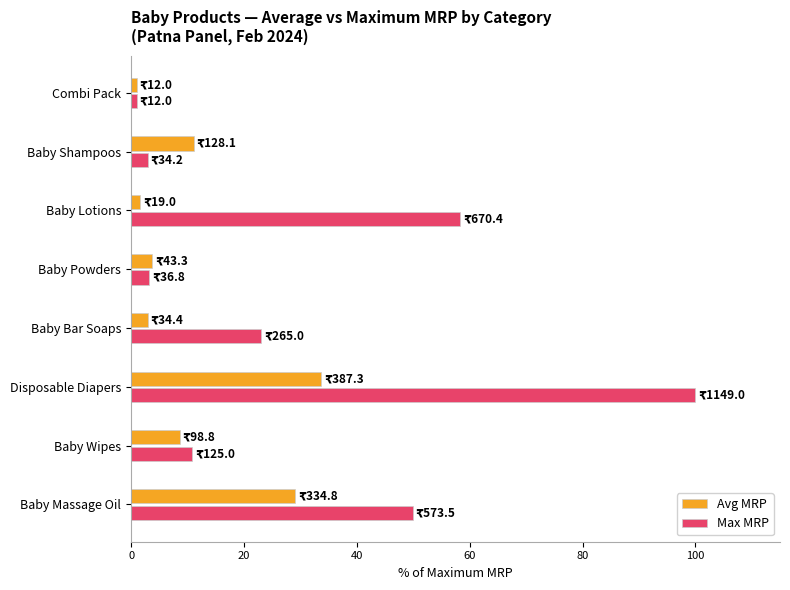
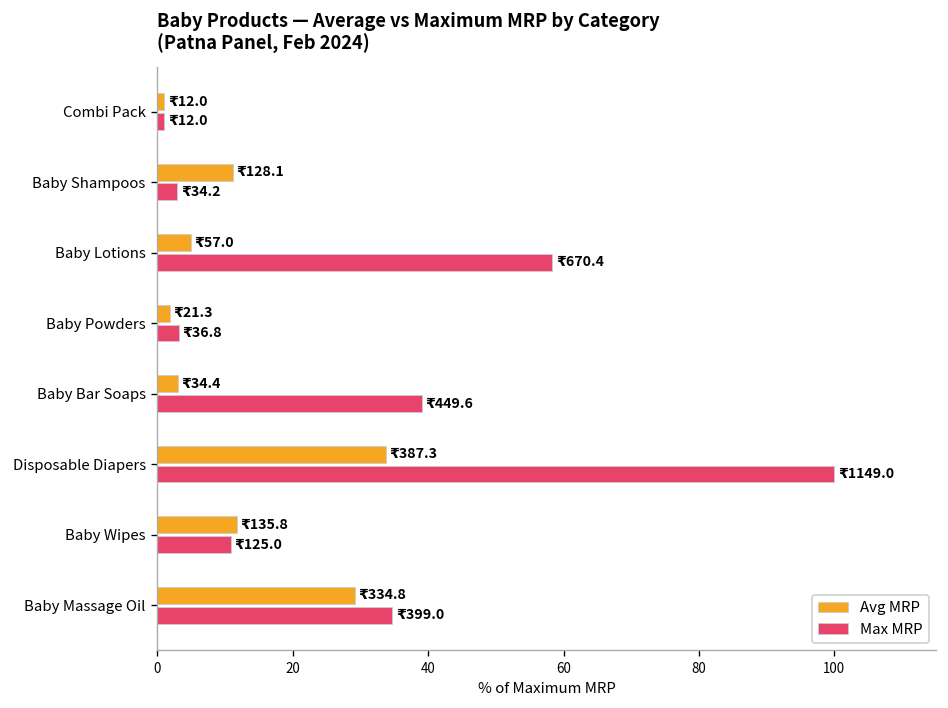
  {
    "Avg MRP": {
-     "Baby Lotions": 19.0,
-     "Baby Powders": 43.3,
-     "Baby Wipes": 98.8
+     "Baby Lotions": 57.0,
+     "Baby Powders": 21.3,
+     "Baby Wipes": 135.8
    },
    "Max MRP": {
-     "Baby Bar Soaps": 265.0,
-     "Baby Massage Oil": 573.5
+     "Baby Bar Soaps": 449.6,
+     "Baby Massage Oil": 399.0
    }
  }
